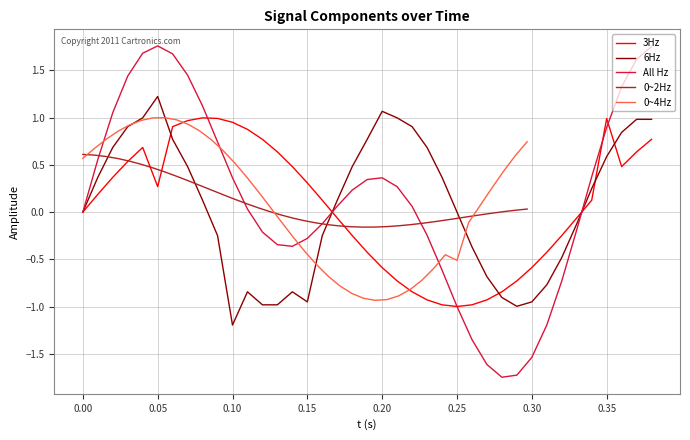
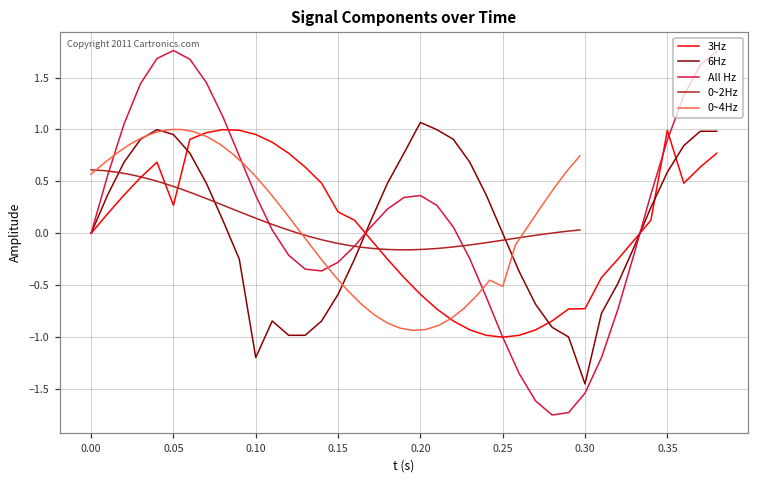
  {
    "3Hz": {
      "0.05": 0.3,
      "0.10": 1.0,
-     "0.15": 0.3,
+     "0.15": 0.2,
      "0.20": -0.6,
-     "0.30": -0.6,
+     "0.30": -0.7,
      "0.35": 1.0
    },
    "6Hz": {
-     "0.05": 1.2,
+     "0.05": 1.0,
      "0.10": -1.2,
-     "0.15": -1.0,
+     "0.15": -0.6,
      "0.20": 1.1,
      "0.25": 0.0,
-     "0.30": -1.0,
+     "0.30": -1.5,
      "0.35": 0.6
    },
    "0~4Hz": {
      "0.00": 0.6,
      "0.25": -0.5
    }
  }
